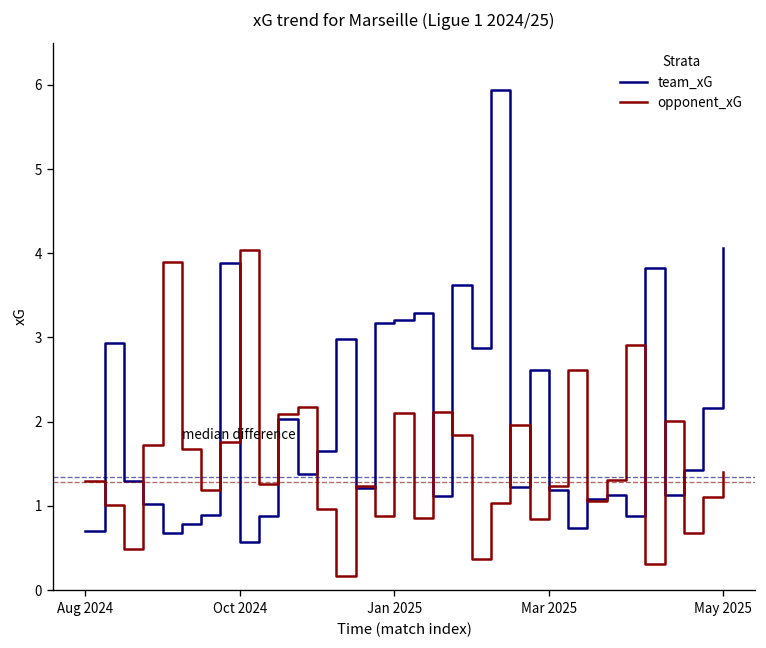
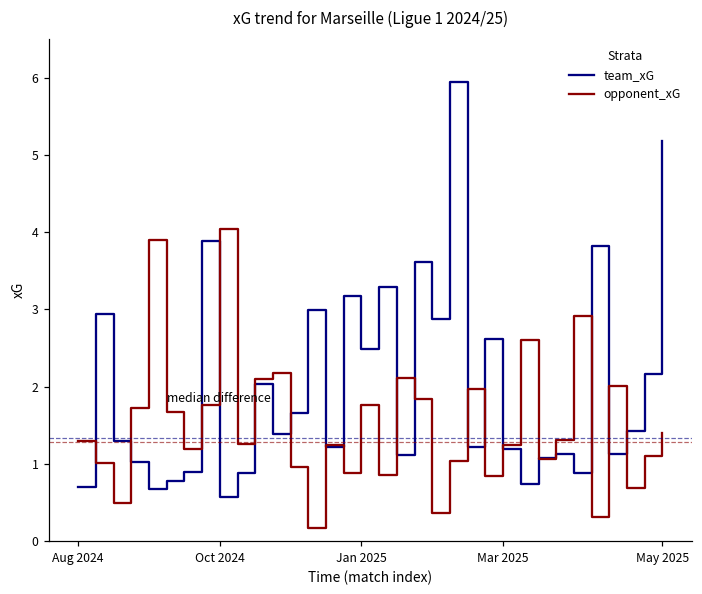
  {
    "team_xG": {
      "Aug 2024": 0.7,
      "Oct 2024": 0.6,
-     "Jan 2025": 3.2,
+     "Jan 2025": 2.5,
      "Mar 2025": 1.2,
-     "May 2025": 4.1
+     "May 2025": 5.2
    },
    "opponent_xG": {
      "Aug 2024": 1.3,
      "Oct 2024": 4.0,
-     "Jan 2025": 2.1,
+     "Jan 2025": 1.8,
      "Mar 2025": 1.2,
      "May 2025": 1.4
    }
  }
